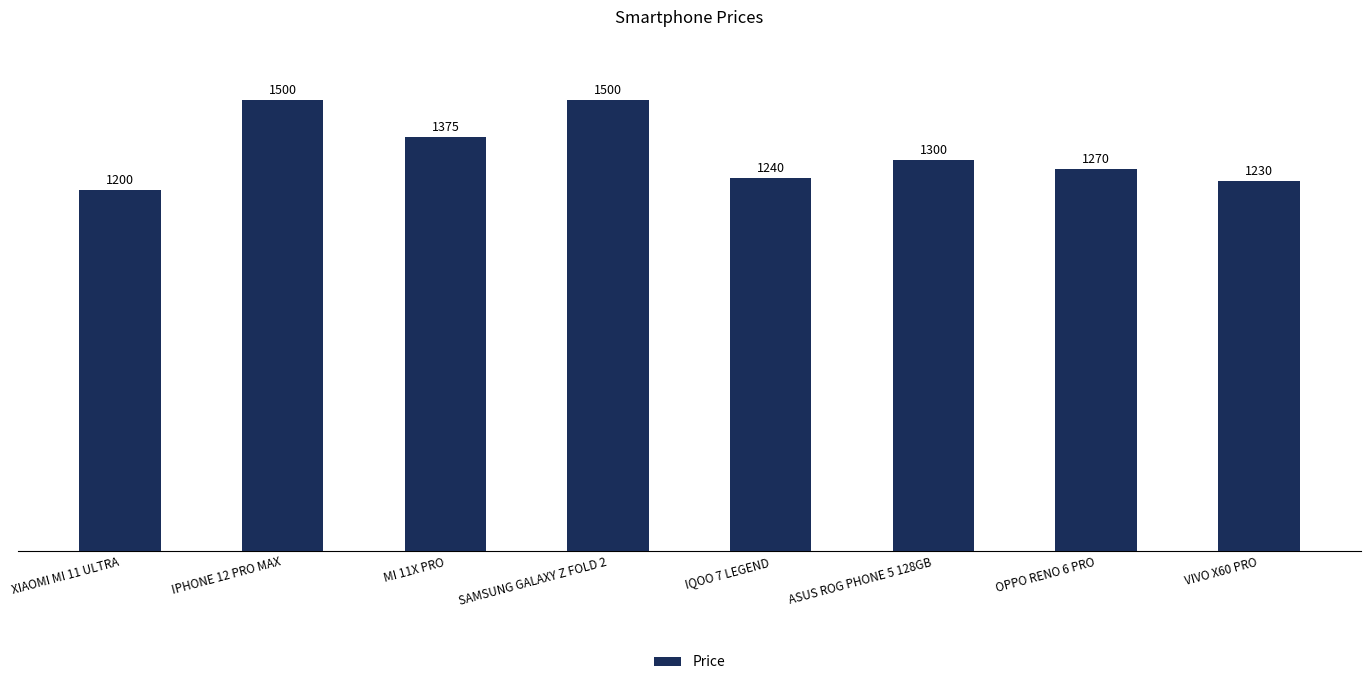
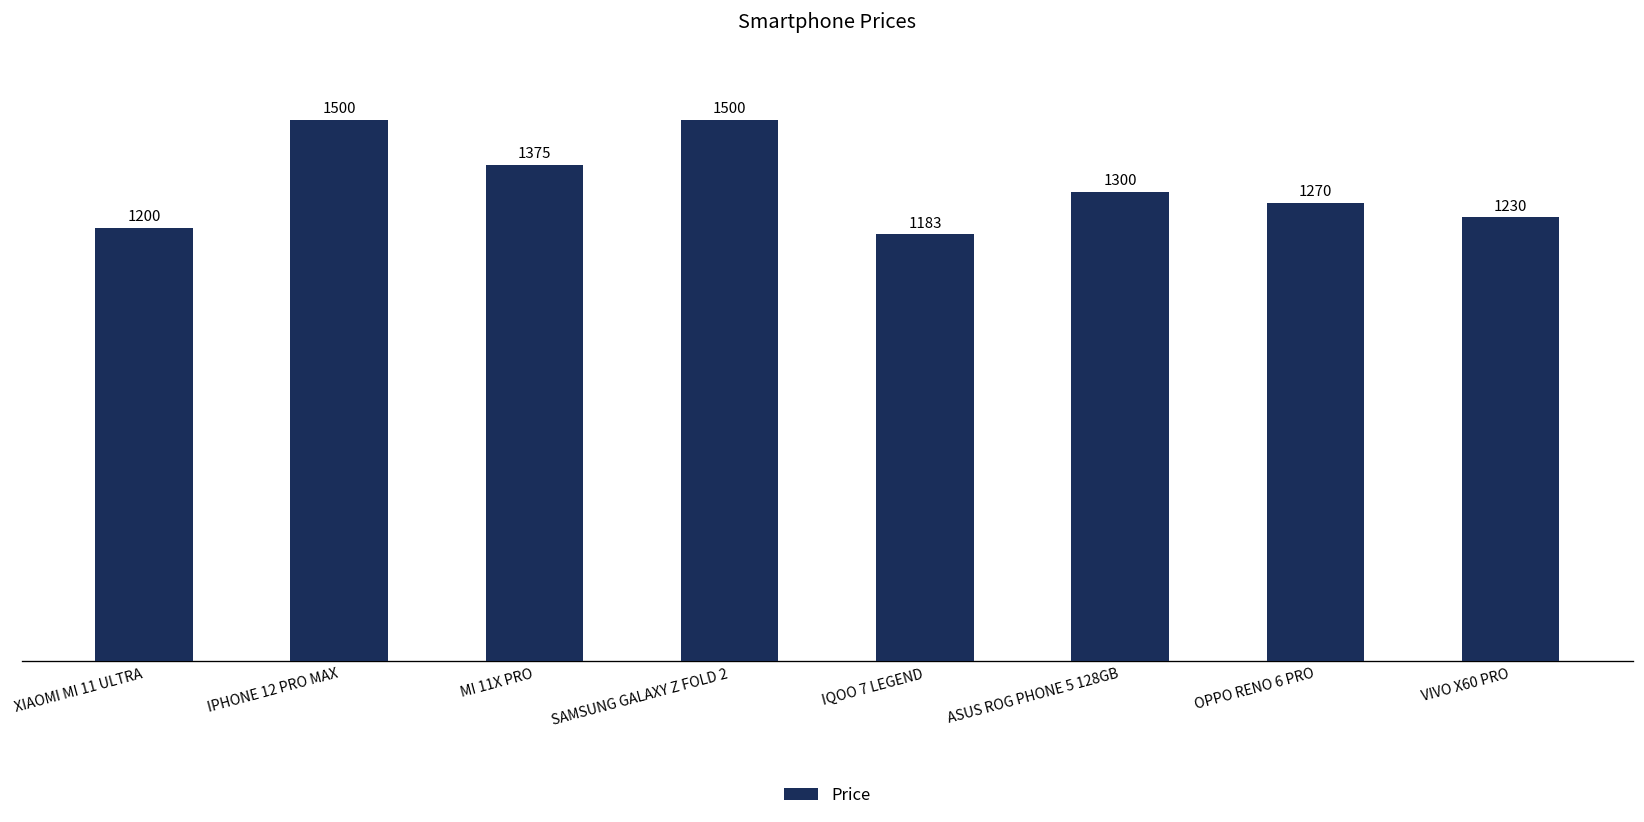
  {
    "XIAOMI MI 11 ULTRA": 1200,
    "IPHONE 12 PRO MAX": 1500,
    "MI 11X PRO": 1375,
    "SAMSUNG GALAXY Z FOLD 2": 1500,
-   "IQOO 7 LEGEND": 1240,
+   "IQOO 7 LEGEND": 1183,
    "ASUS ROG PHONE 5 128GB": 1300,
    "OPPO RENO 6 PRO": 1270,
    "VIVO X60 PRO": 1230
  }
